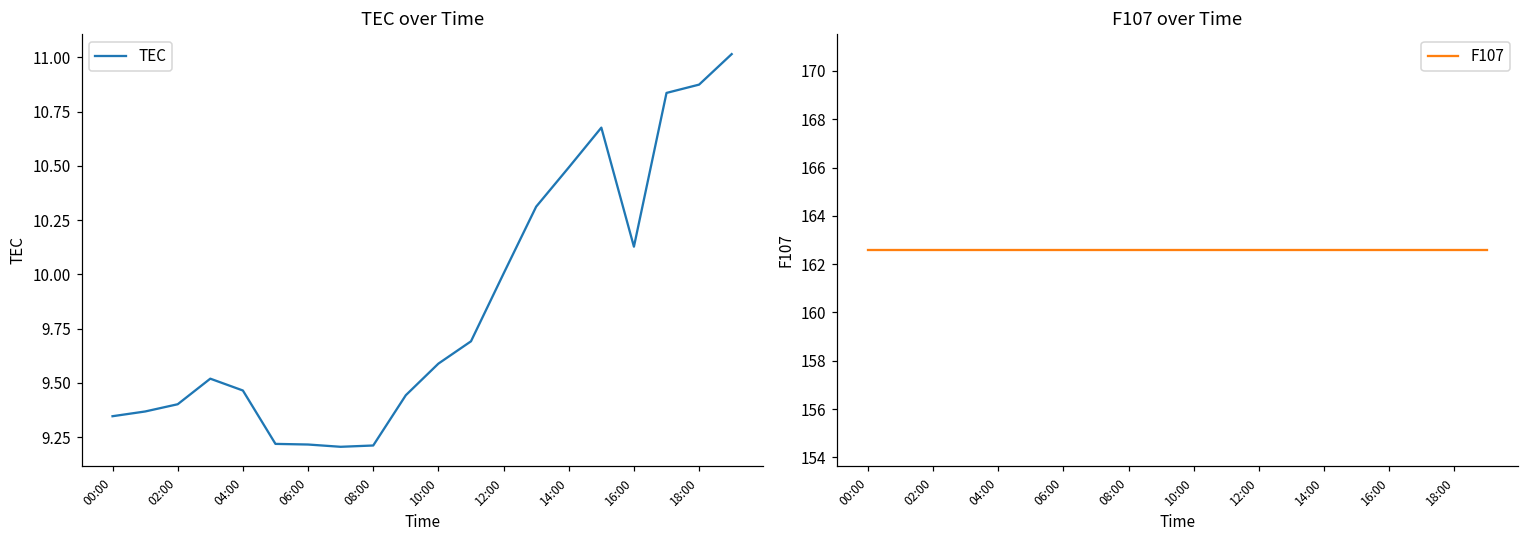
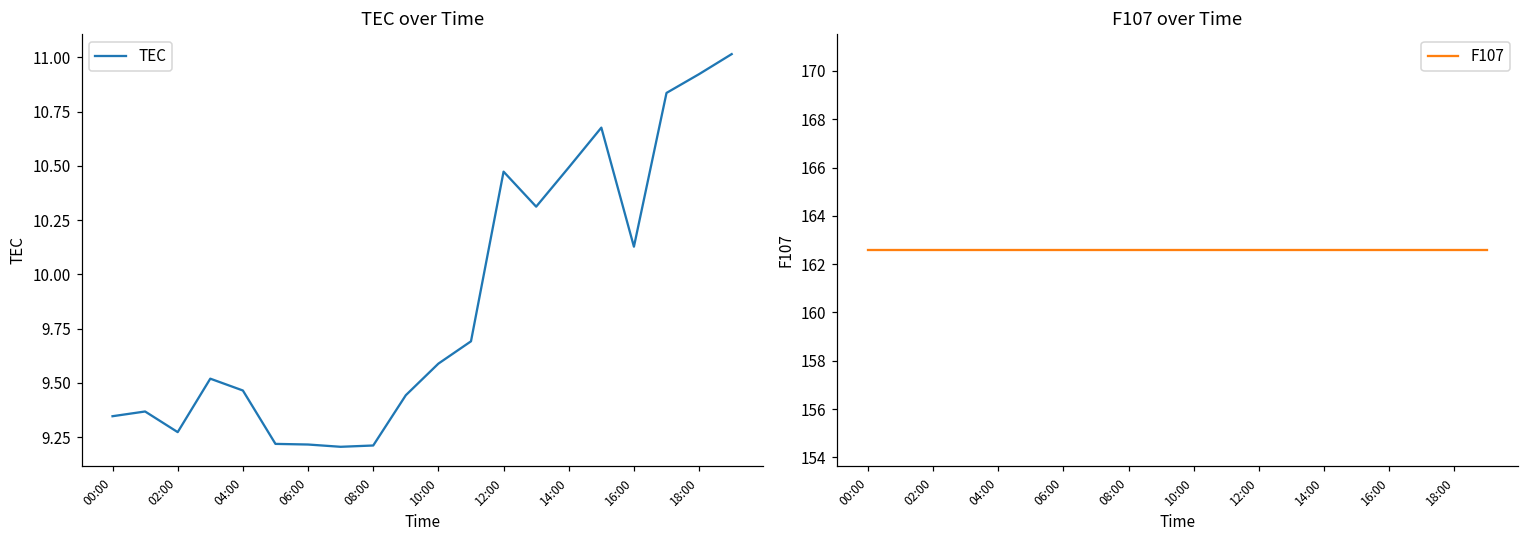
  {
    "TEC over Time": {
      "00:00": 9.35,
-     "02:00": 9.40,
+     "02:00": 9.27,
      "04:00": 9.46,
      "06:00": 9.22,
      "08:00": 9.21,
      "10:00": 9.59,
-     "12:00": 10.00,
+     "12:00": 10.47,
      "14:00": 10.49,
      "16:00": 10.13,
-     "18:00": 10.87
+     "18:00": 10.92
    },
    "F107 over Time": {
      "00:00": 162.6,
      "02:00": 162.6,
      "04:00": 162.6,
      "06:00": 162.6,
      "08:00": 162.6,
      "10:00": 162.6,
      "12:00": 162.6,
      "14:00": 162.6,
      "16:00": 162.6,
      "18:00": 162.6
    }
  }
